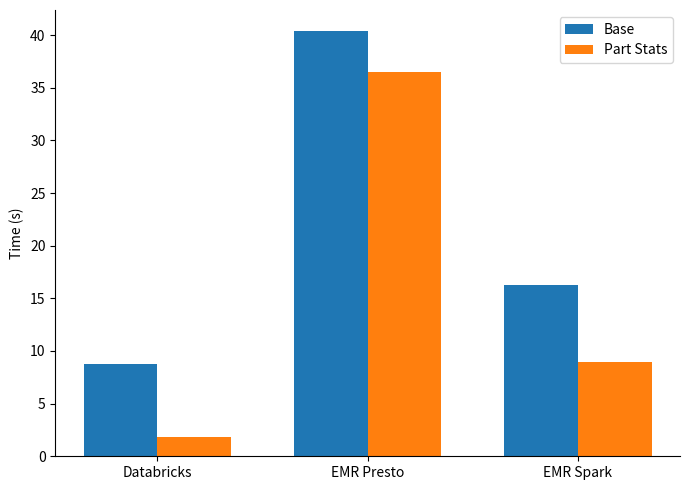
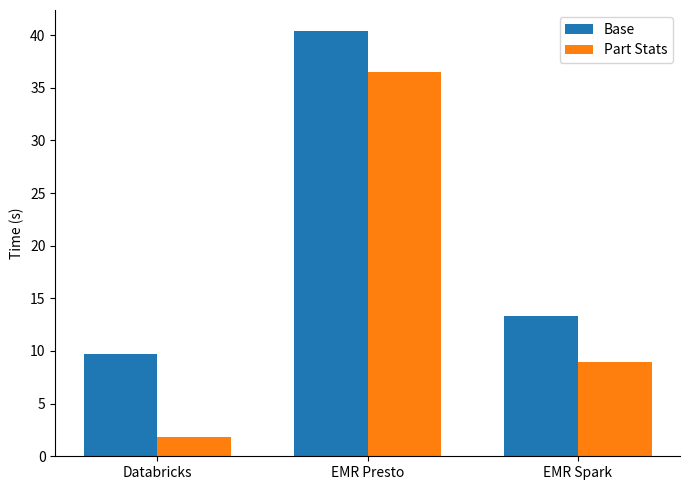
  {
    "Base": {
-     "Databricks": 8.8,
+     "Databricks": 9.7,
      "EMR Presto": 40.4,
-     "EMR Spark": 16.3
+     "EMR Spark": 13.4
    },
    "Part Stats": {
      "Databricks": 1.8,
      "EMR Presto": 36.5,
      "EMR Spark": 9.0
    }
  }
